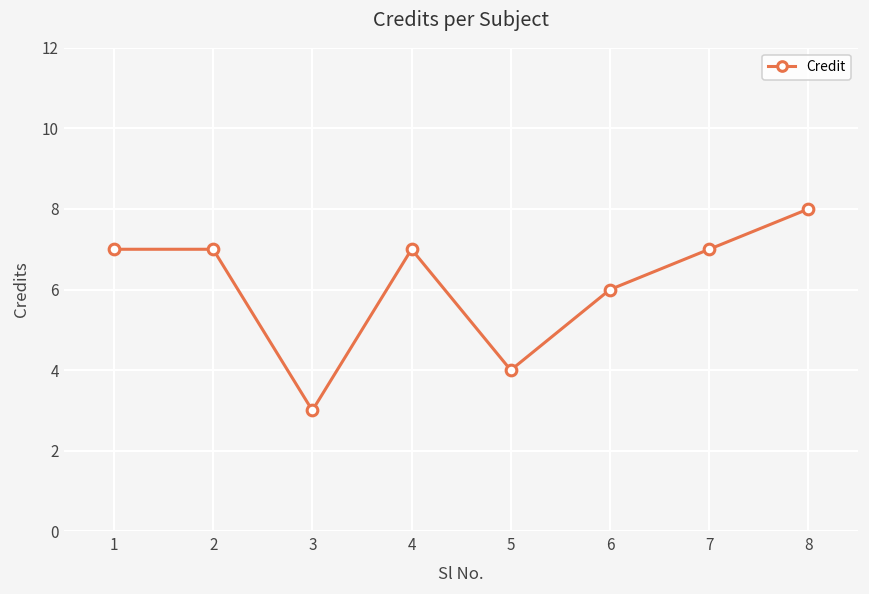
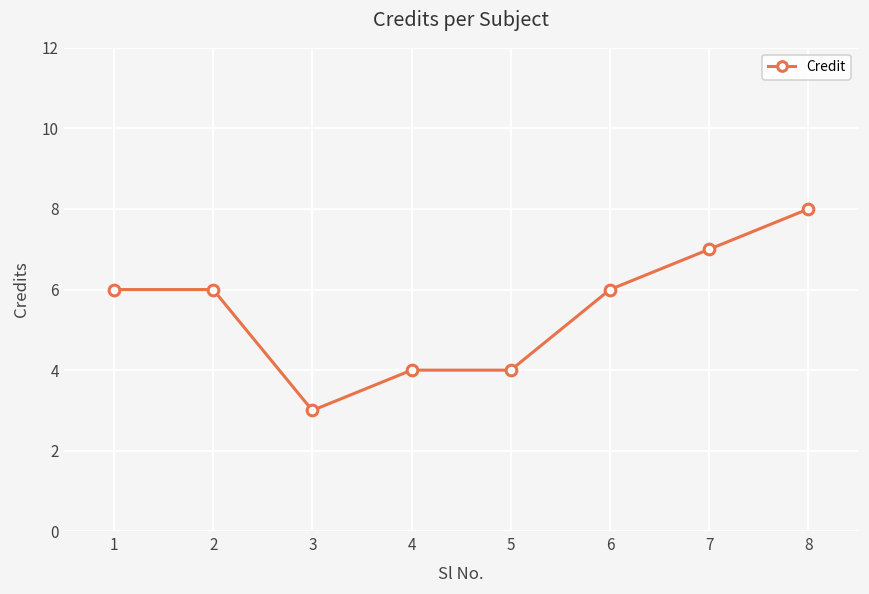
  {
-   "1": 7,
-   "2": 7,
+   "1": 6,
+   "2": 6,
    "3": 3,
-   "4": 7,
+   "4": 4,
    "5": 4,
    "6": 6,
    "7": 7,
    "8": 8
  }
